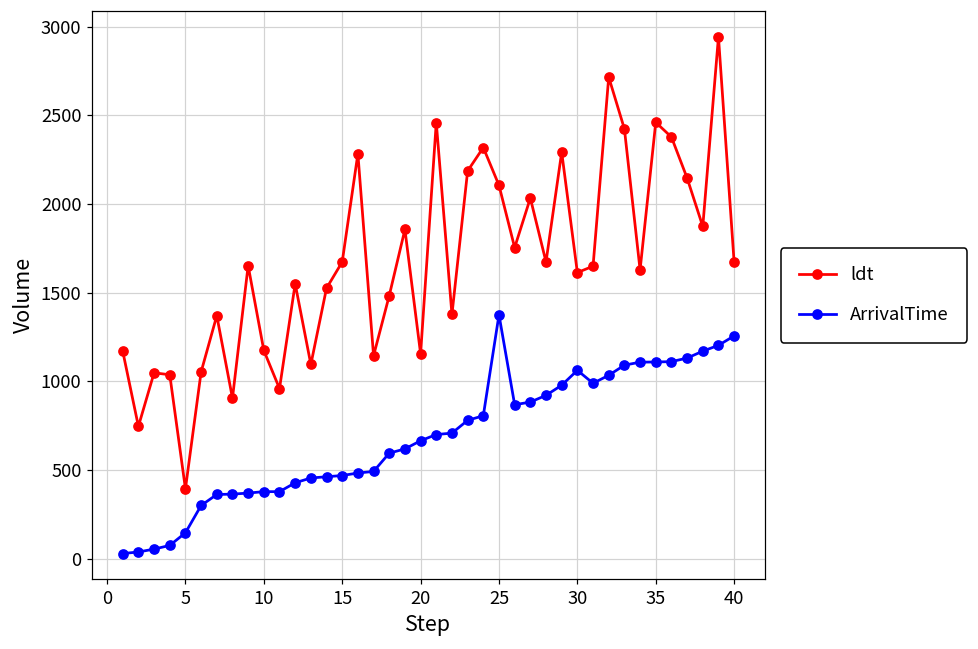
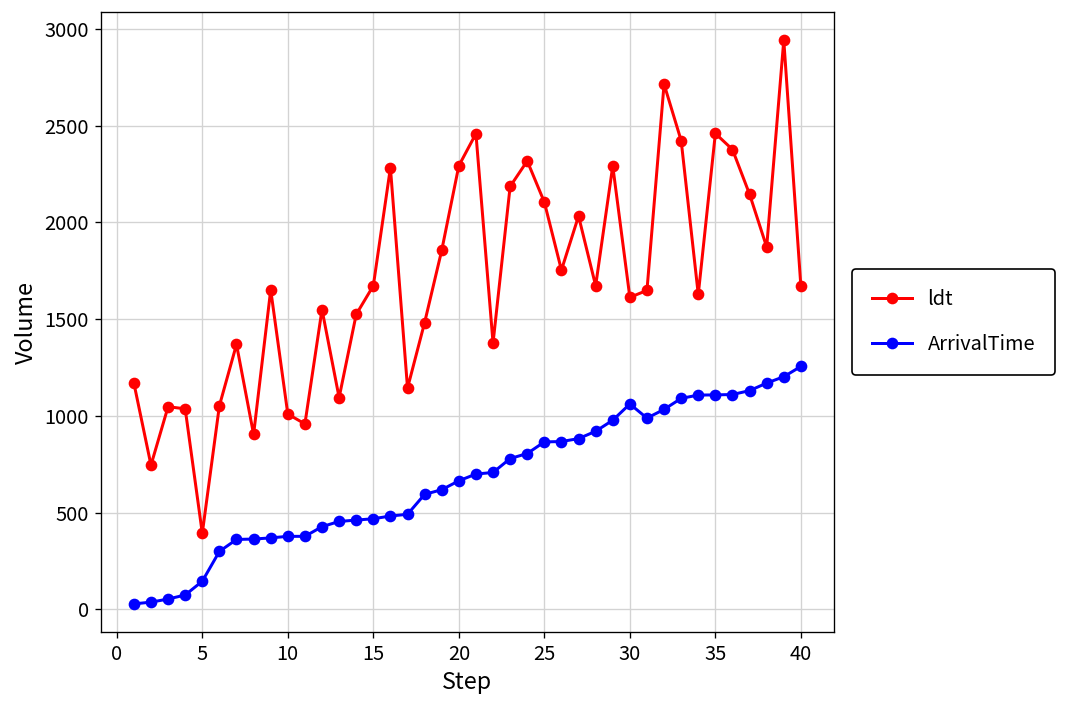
  {
    "ldt": {
      "5": 390,
-     "10": 1170,
+     "10": 1010,
      "15": 1670,
-     "20": 1160,
+     "20": 2290,
      "25": 2110,
      "30": 1610,
      "35": 2460,
      "40": 1670
    },
    "ArrivalTime": {
      "5": 150,
      "10": 380,
      "15": 470,
      "20": 670,
-     "25": 1380,
+     "25": 870,
      "30": 1060,
      "35": 1110,
      "40": 1260
    }
  }
